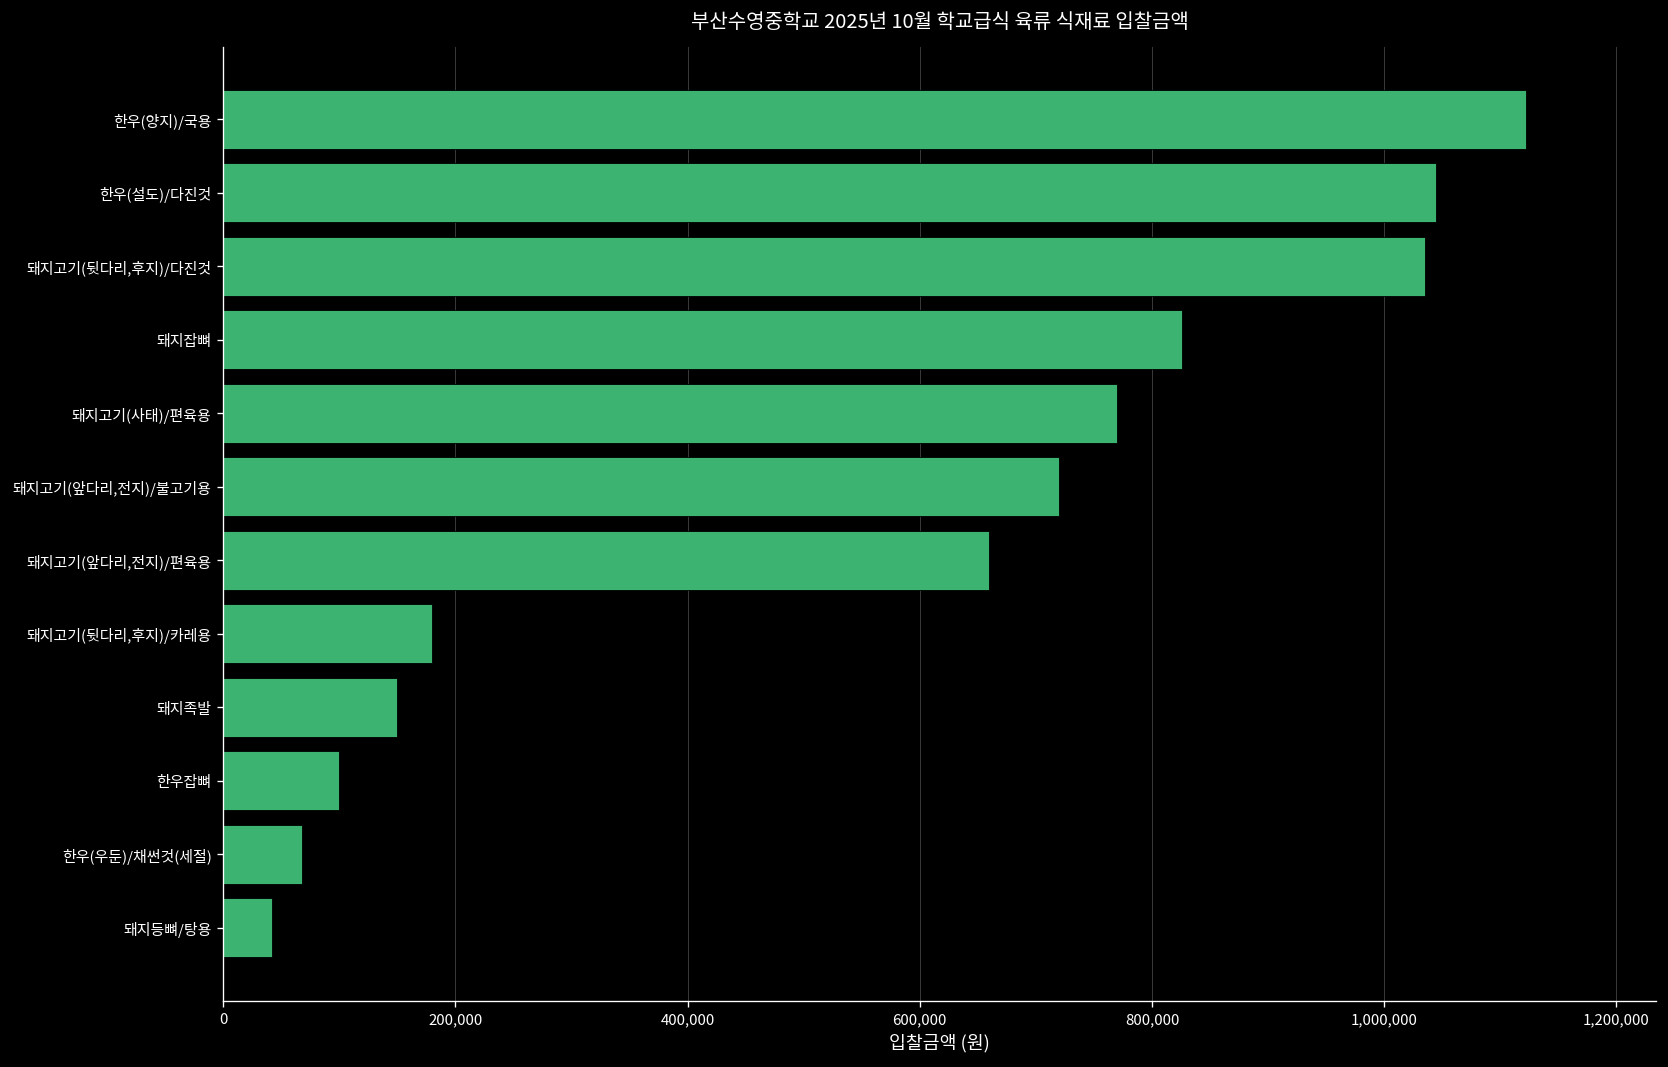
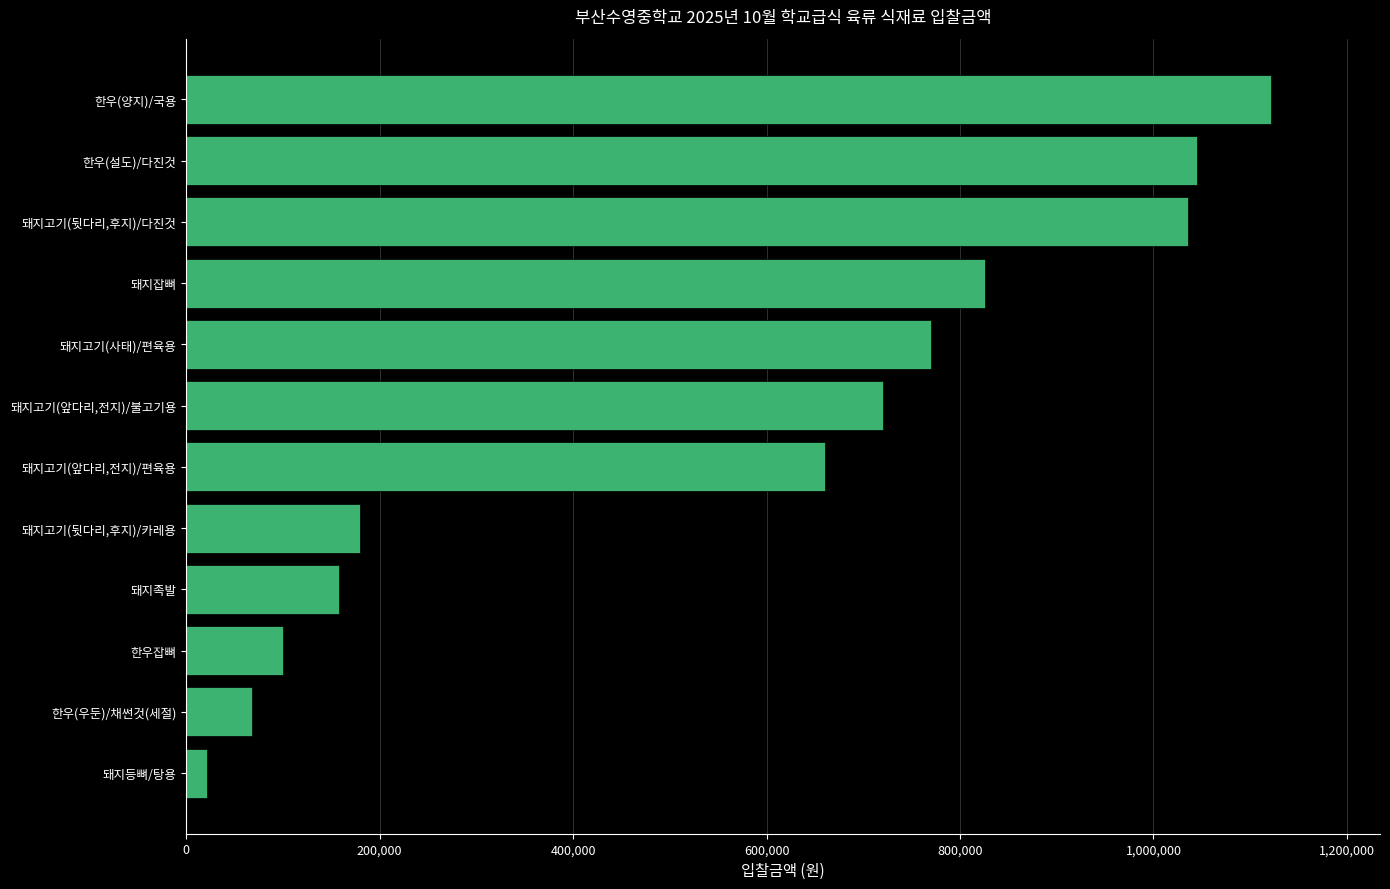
  {
    "한우(양지)/국용": "1,120,000",
    "한우(설도)/다진것": "1,040,000",
    "돼지고기(뒷다리,후지)/다진것": "1,040,000",
    "돼지잡뼈": "830,000",
    "돼지고기(사태)/편육용": "770,000",
    "돼지고기(앞다리,전지)/불고기용": "720,000",
    "돼지고기(앞다리,전지)/편육용": "660,000",
    "돼지고기(뒷다리,후지)/카레용": "180,000",
-   "돼지족발": "150,000",
+   "돼지족발": "160,000",
    "한우잡뼈": "100,000",
    "한우(우둔)/채썬것(세절)": "70,000",
-   "돼지등뼈/탕용": "40,000"
+   "돼지등뼈/탕용": "20,000"
  }
